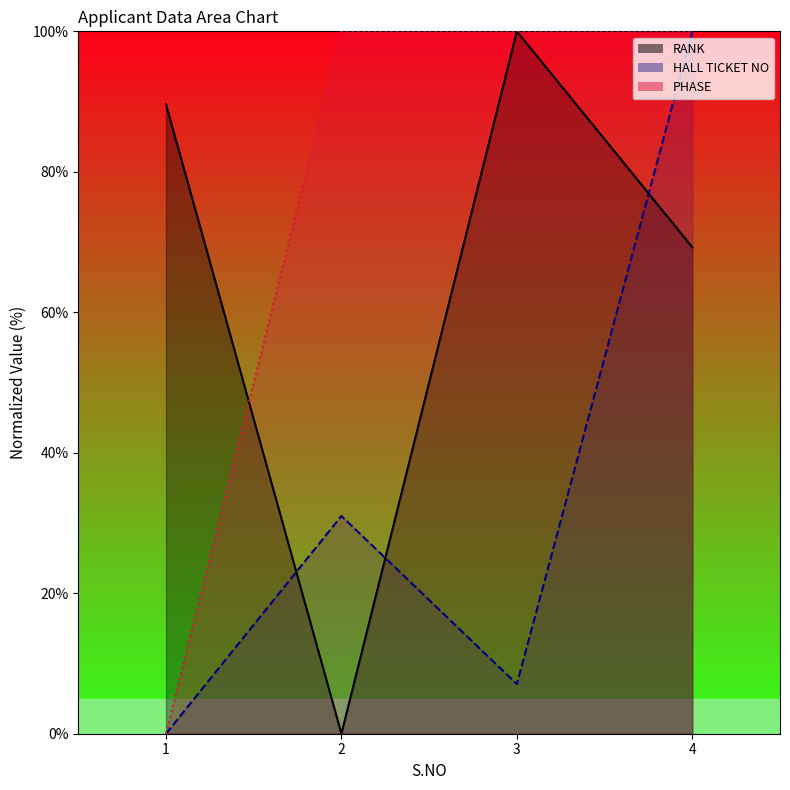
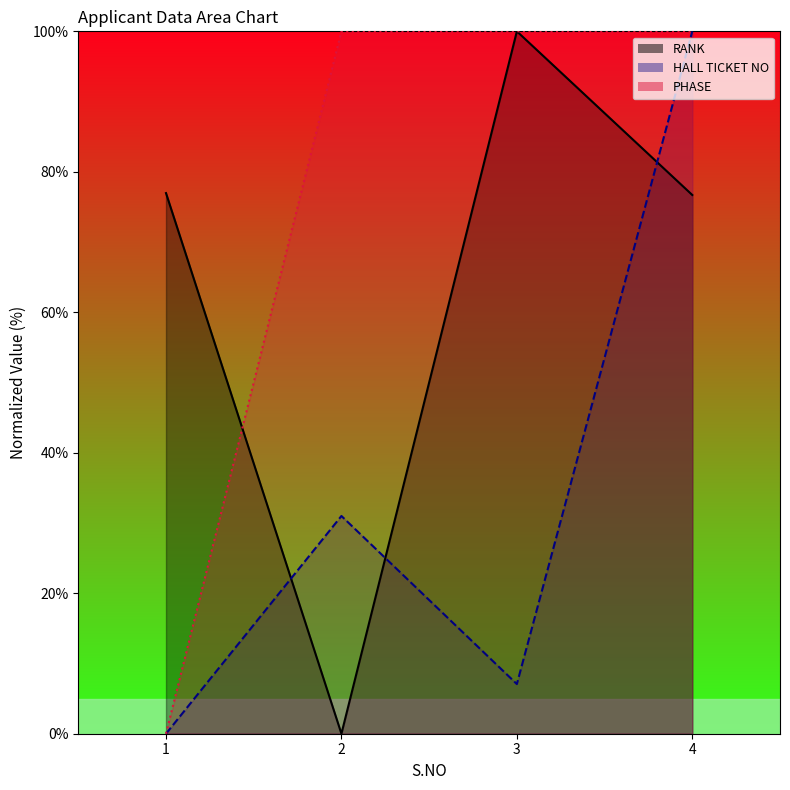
  {
    "RANK": {
-     "1": "90%",
-     "4": "69%"
+     "1": "77%",
+     "4": "77%"
    },
    "HALL TICKET NO": {
      "2": "31%",
      "3": "7%"
    },
    "PHASE": {
      "2": "100%"
    }
  }
